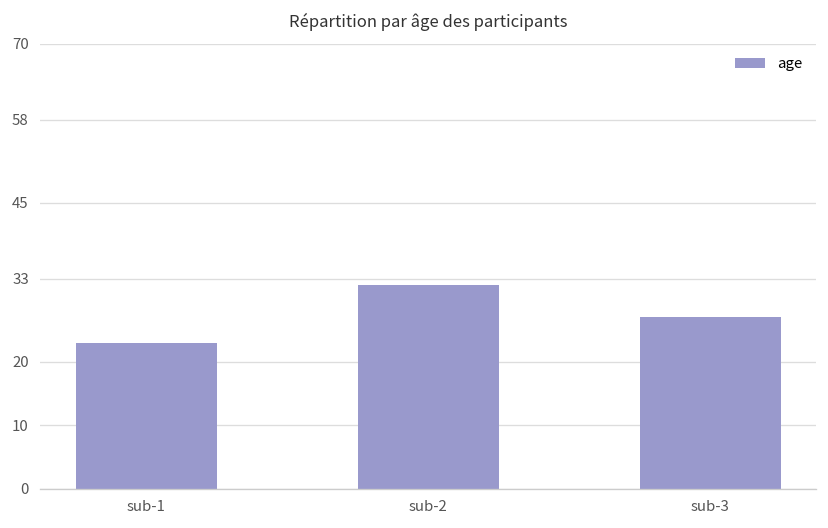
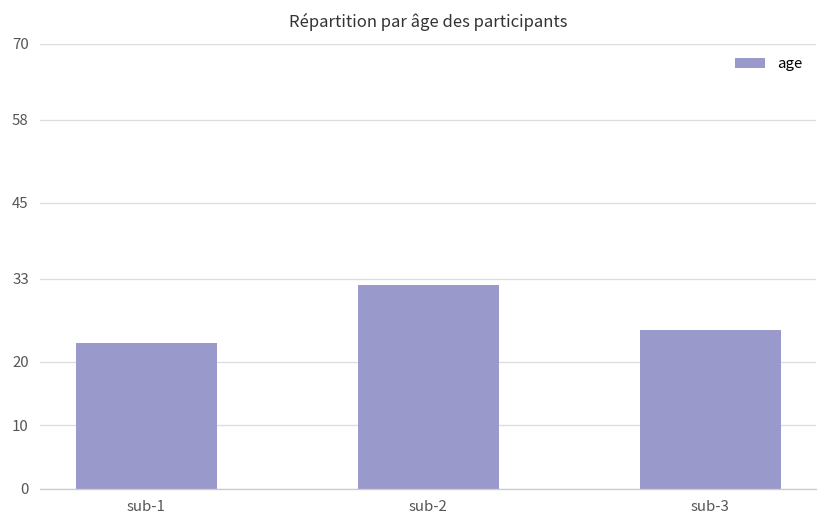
  {
    "sub-1": 23,
    "sub-2": 32,
-   "sub-3": 27
+   "sub-3": 25
  }
